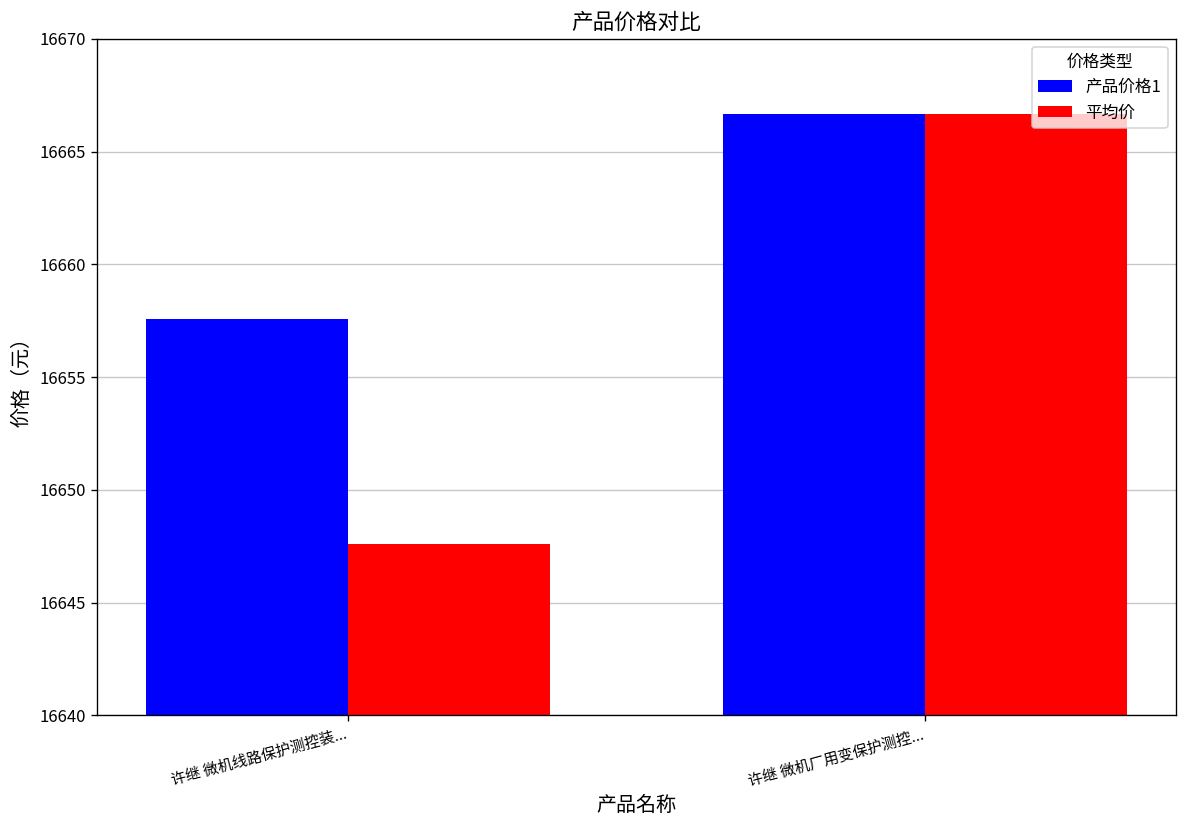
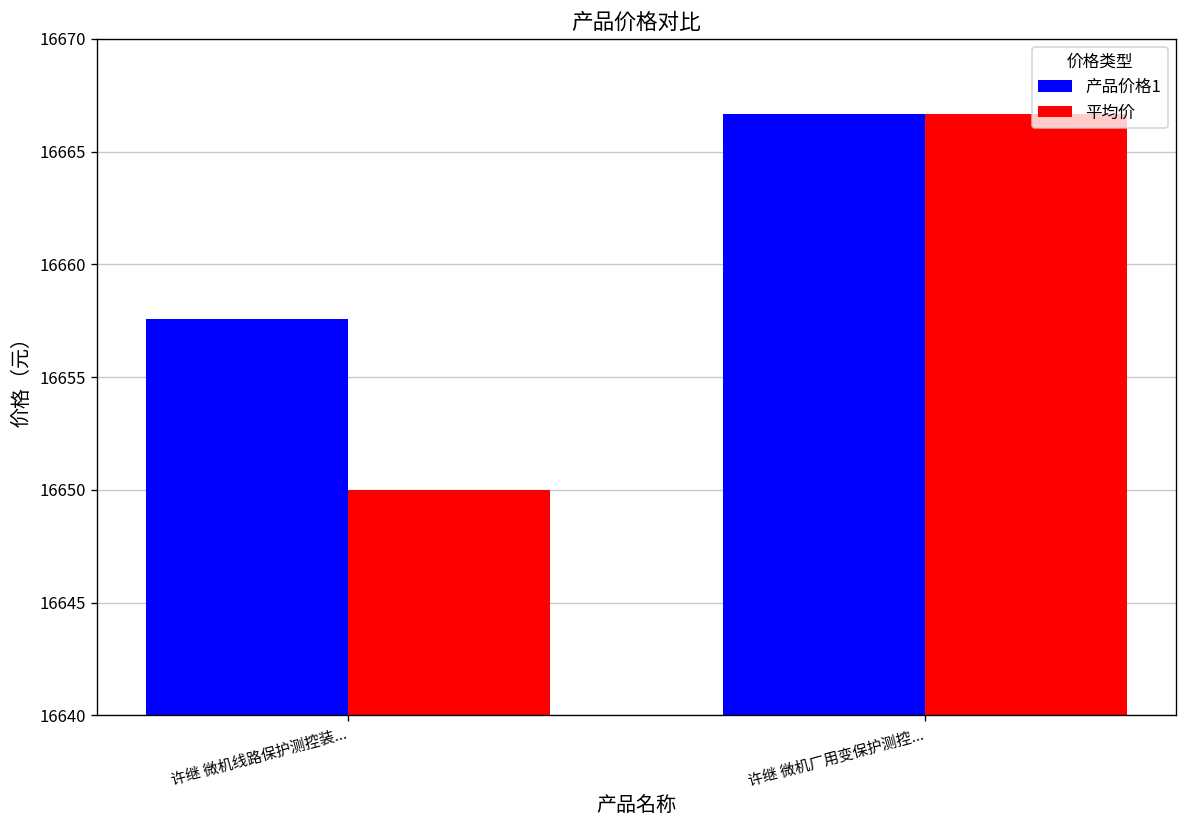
  {
    "产品价格1": {
      "许继 微机线路保护测控装...": 16657.6,
      "许继 微机厂用变保护测控...": 16666.7
    },
    "平均价": {
-     "许继 微机线路保护测控装...": 16647.6,
+     "许继 微机线路保护测控装...": 16650.0,
      "许继 微机厂用变保护测控...": 16666.7
    }
  }
